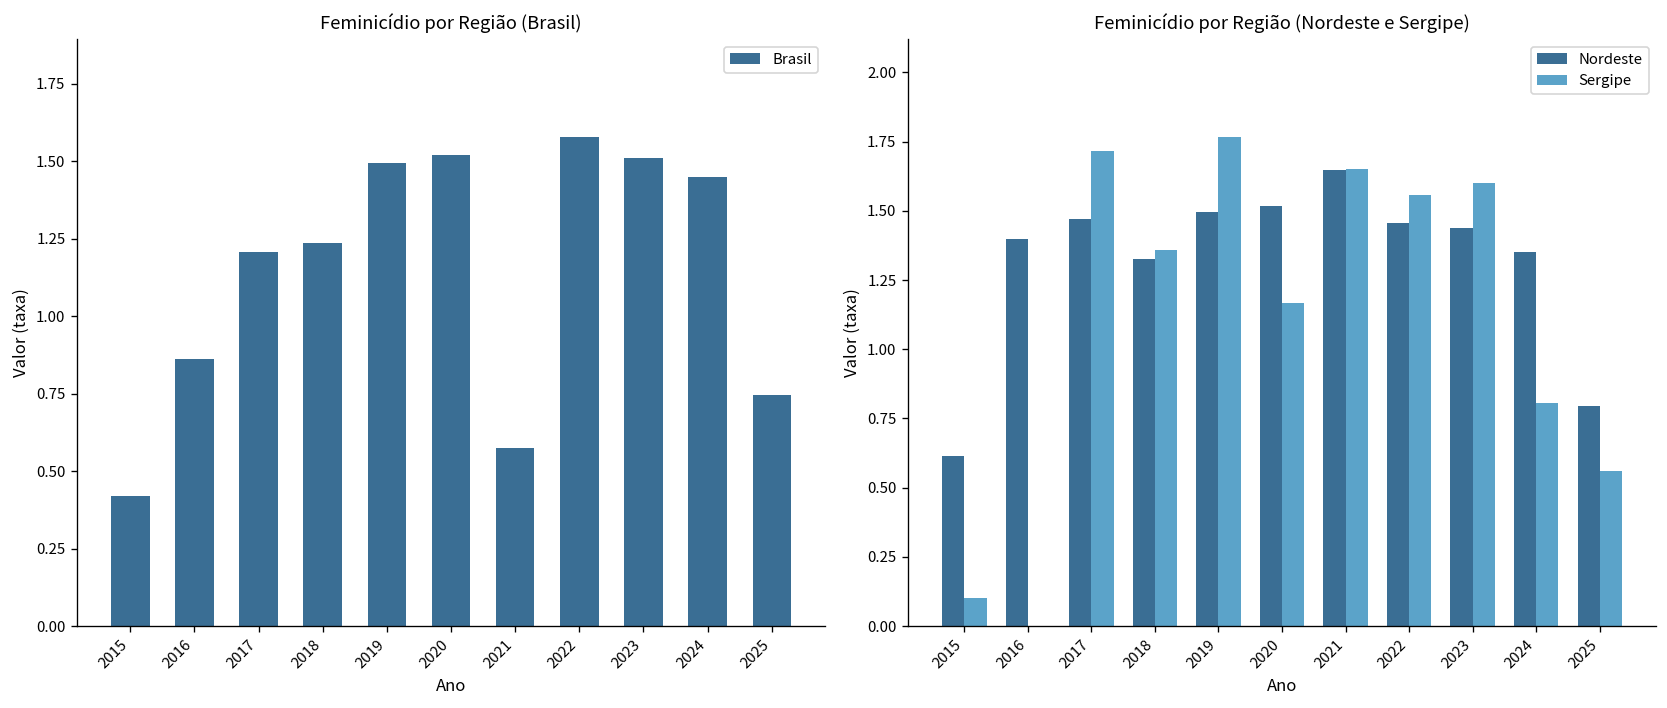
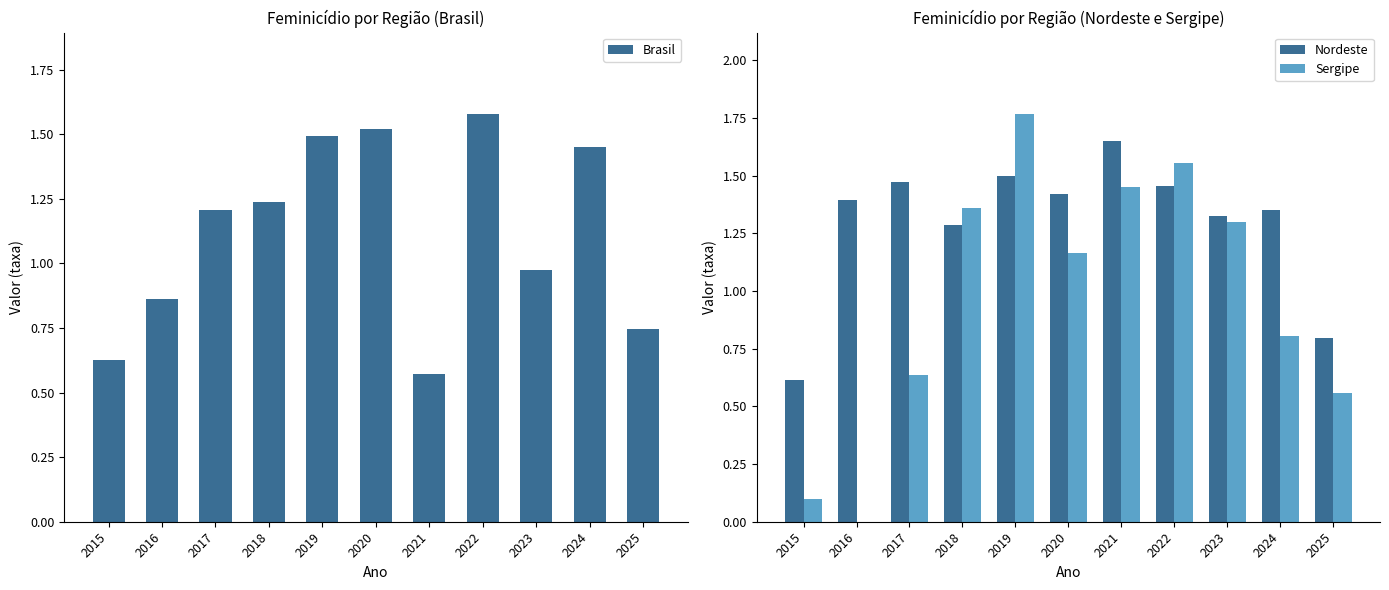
  {
    "Feminicídio por Região (Brasil)": {
-     "2015": 0.42,
+     "2015": 0.63,
      "2016": 0.86,
      "2017": 1.21,
      "2018": 1.24,
      "2019": 1.49,
      "2020": 1.52,
      "2021": 0.57,
      "2022": 1.58,
-     "2023": 1.51,
+     "2023": 0.97,
      "2024": 1.45,
      "2025": 0.75
    },
    "Feminicídio por Região (Nordeste e Sergipe)": {
      "Nordeste": {
        "2015": 0.62,
        "2016": 1.40,
        "2017": 1.47,
-       "2018": 1.33,
+       "2018": 1.29,
        "2019": 1.50,
-       "2020": 1.52,
+       "2020": 1.42,
        "2021": 1.65,
        "2022": 1.46,
-       "2023": 1.44,
+       "2023": 1.32,
        "2024": 1.35,
        "2025": 0.80
      },
      "Sergipe": {
        "2015": 0.10,
        "2016": 0.00,
-       "2017": 1.72,
+       "2017": 0.64,
        "2018": 1.36,
        "2019": 1.77,
        "2020": 1.17,
-       "2021": 1.65,
+       "2021": 1.45,
        "2022": 1.56,
-       "2023": 1.60,
+       "2023": 1.30,
        "2024": 0.81,
        "2025": 0.56
      }
    }
  }
